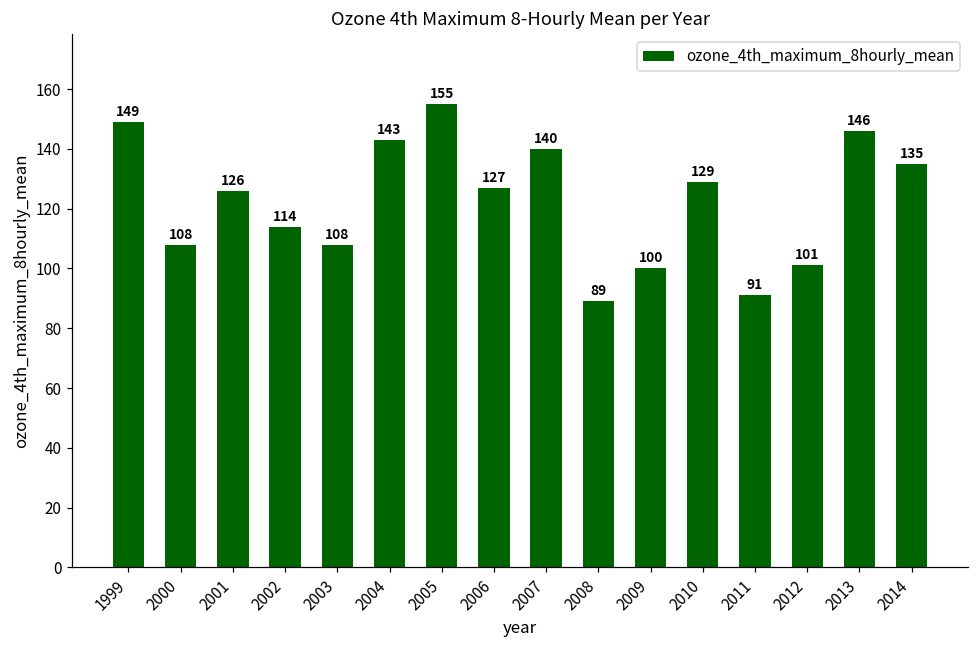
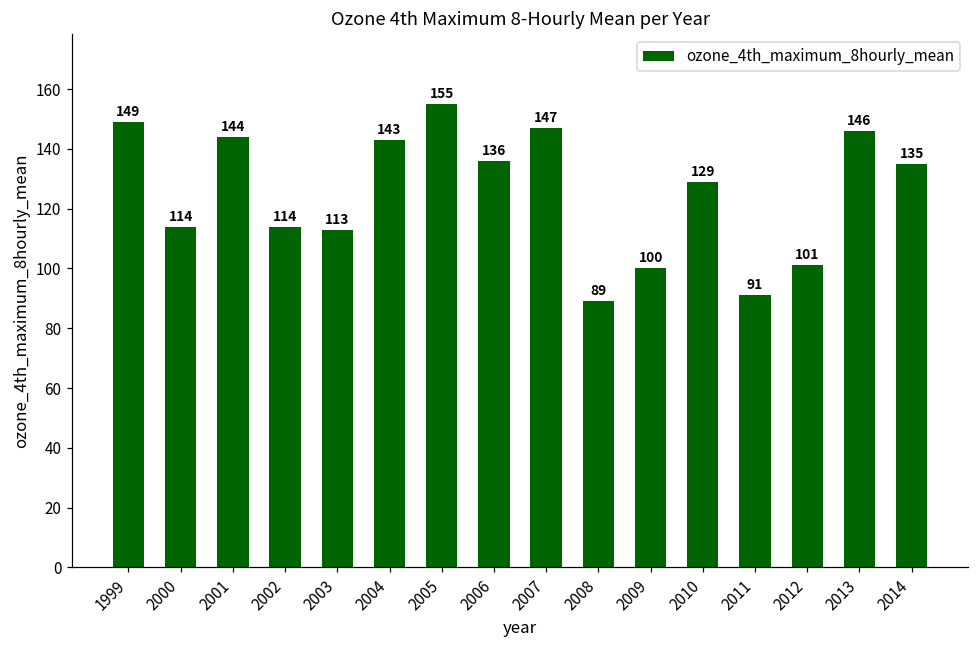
  {
    "1999": 149,
-   "2000": 108,
-   "2001": 126,
+   "2000": 114,
+   "2001": 144,
    "2002": 114,
-   "2003": 108,
+   "2003": 113,
    "2004": 143,
    "2005": 155,
-   "2006": 127,
-   "2007": 140,
+   "2006": 136,
+   "2007": 147,
    "2008": 89,
    "2009": 100,
    "2010": 129,
    "2011": 91,
    "2012": 101,
    "2013": 146,
    "2014": 135
  }
